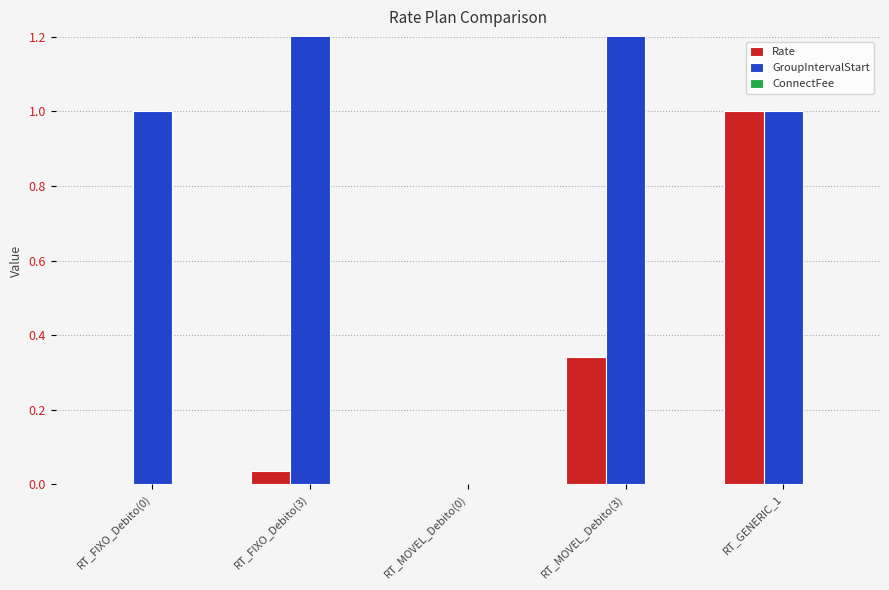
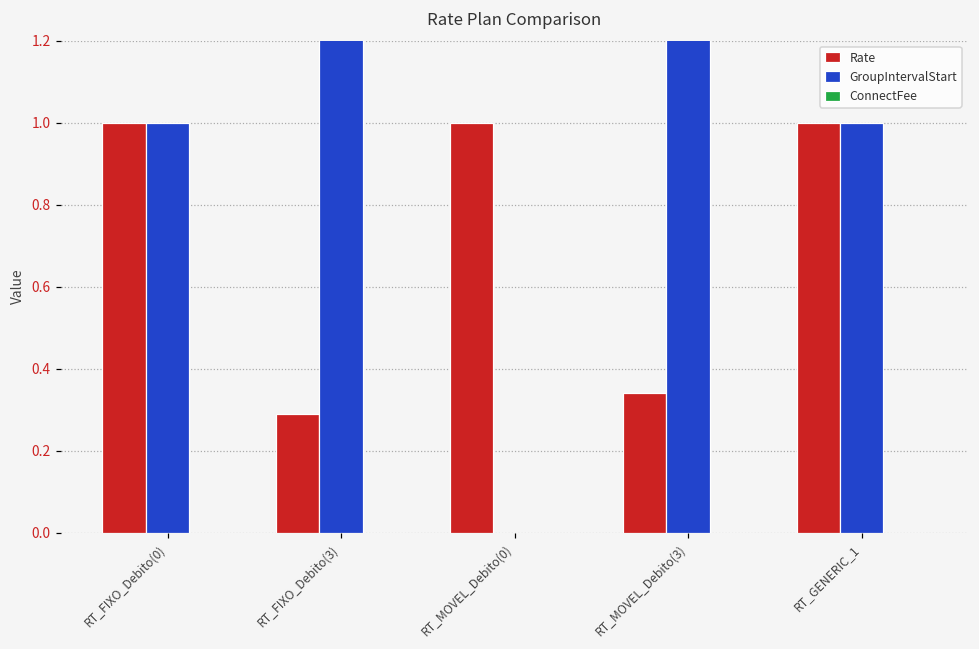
  {
    "Rate": {
-     "RT_FIXO_Debito(0)": 0,
-     "RT_FIXO_Debito(3)": 0.04,
-     "RT_MOVEL_Debito(0)": 0,
+     "RT_FIXO_Debito(0)": 1,
+     "RT_FIXO_Debito(3)": 0.29,
+     "RT_MOVEL_Debito(0)": 1,
      "RT_MOVEL_Debito(3)": 0.34,
      "RT_GENERIC_1": 1.00
    },
    "GroupIntervalStart": {
      "RT_FIXO_Debito(0)": 1.00,
      "RT_MOVEL_Debito(0)": 0.00,
      "RT_GENERIC_1": 1.00
    },
    "ConnectFee": {
      "RT_FIXO_Debito(0)": 0.00,
      "RT_FIXO_Debito(3)": 0.00,
      "RT_MOVEL_Debito(0)": 0.00,
      "RT_MOVEL_Debito(3)": 0.00,
      "RT_GENERIC_1": 0.00
    }
  }
